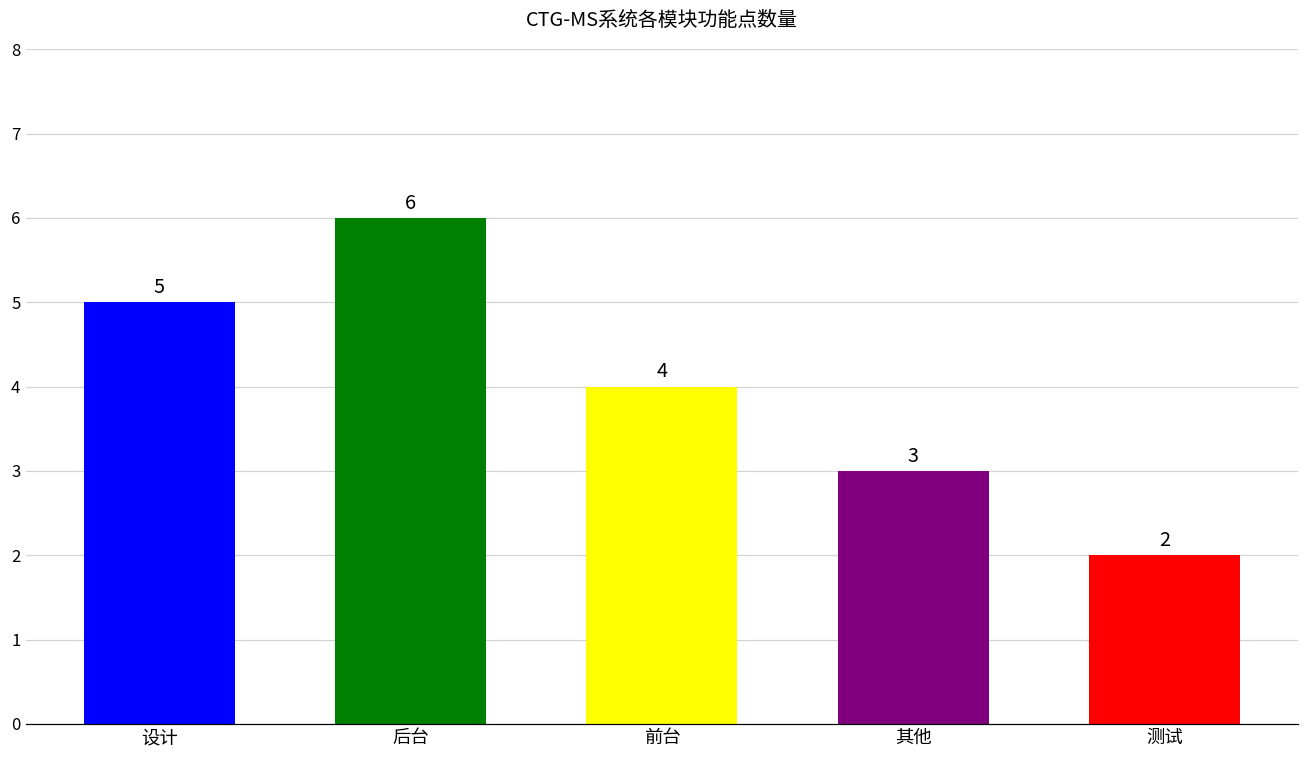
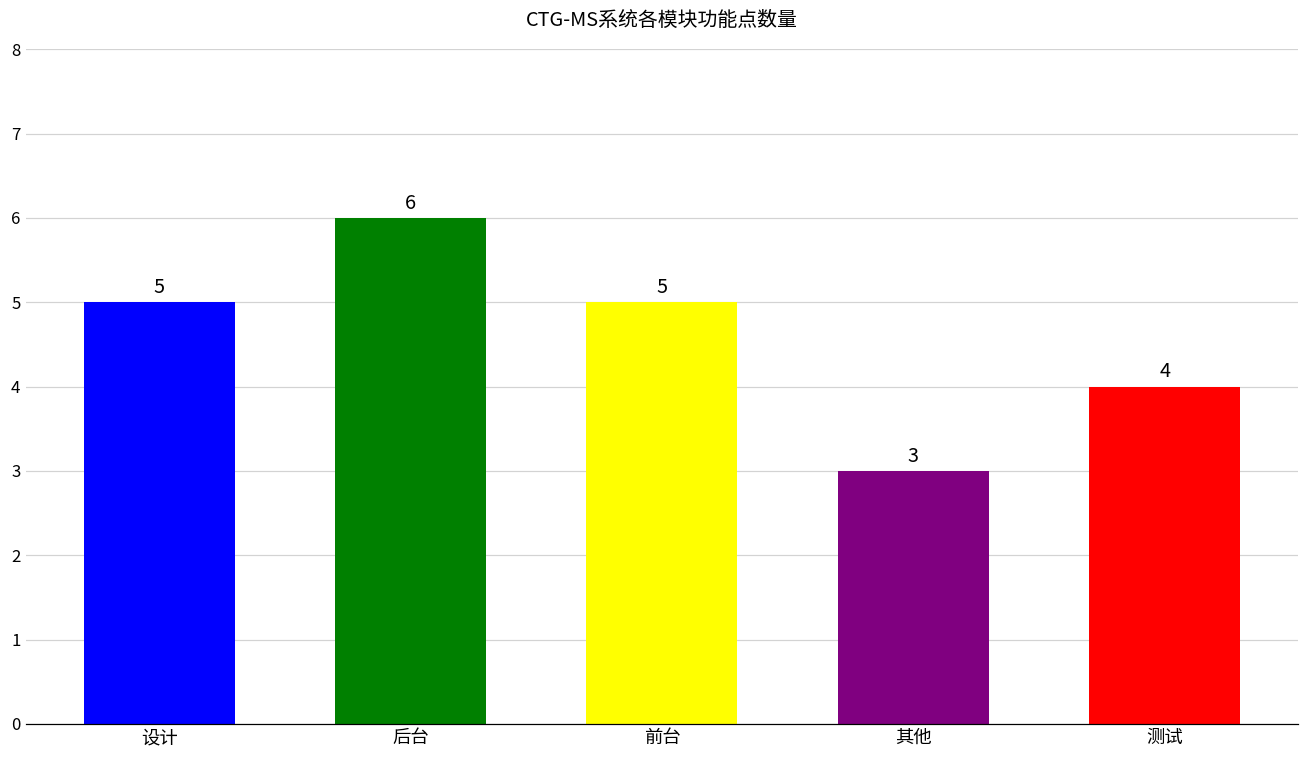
  {
    "设计": 5,
    "后台": 6,
-   "前台": 4,
+   "前台": 5,
    "其他": 3,
-   "测试": 2
+   "测试": 4
  }
